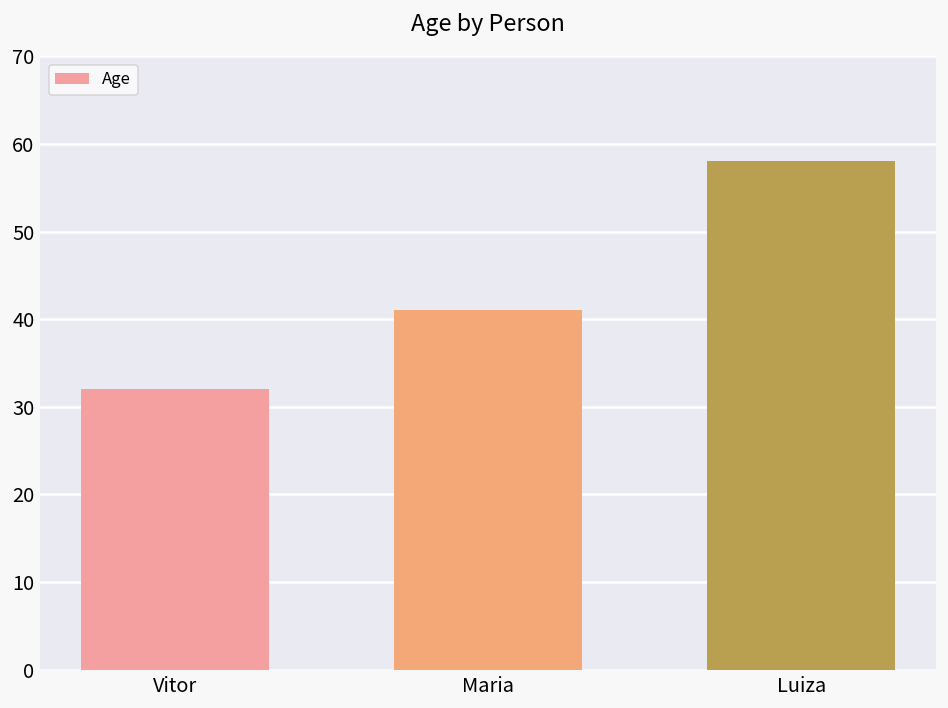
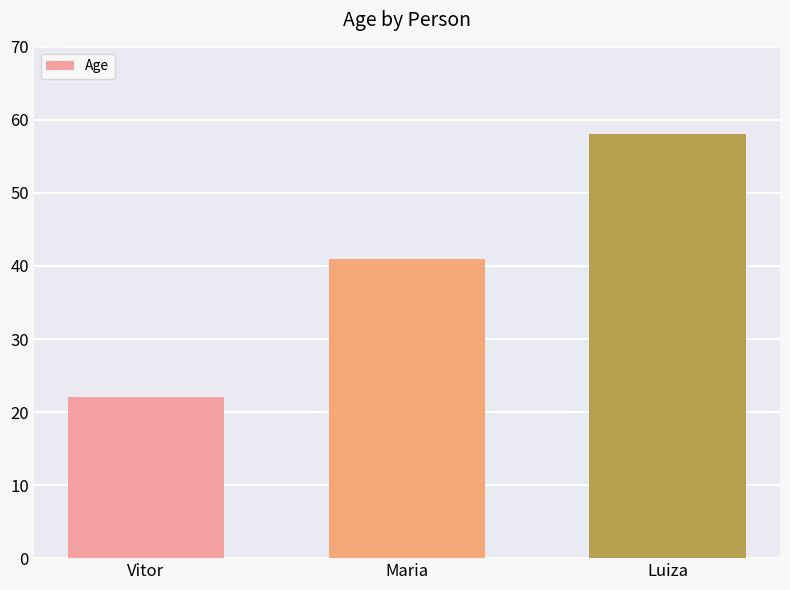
  {
-   "Vitor": 32,
+   "Vitor": 22,
    "Maria": 41,
    "Luiza": 58
  }
